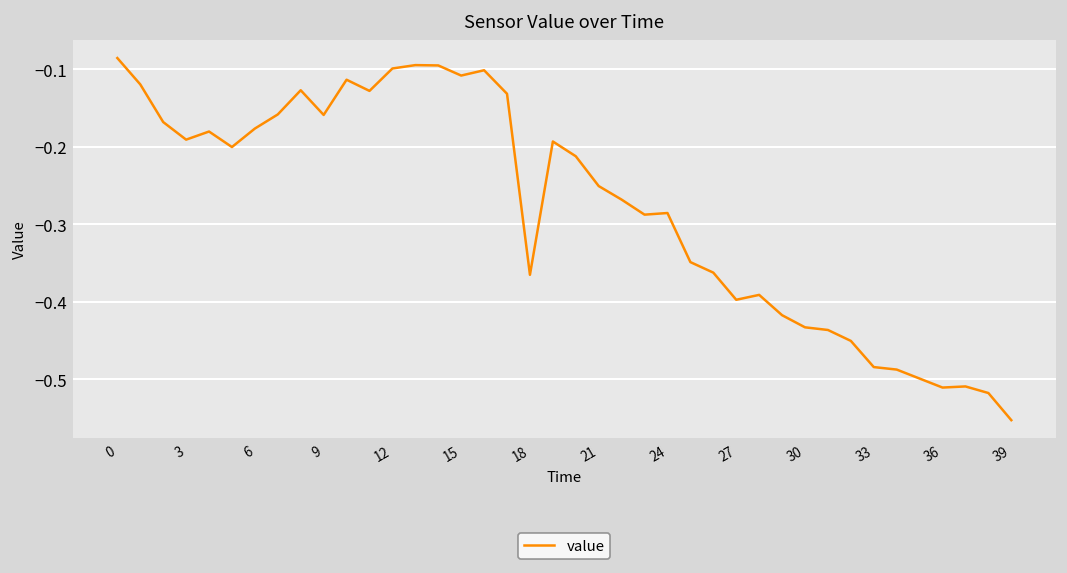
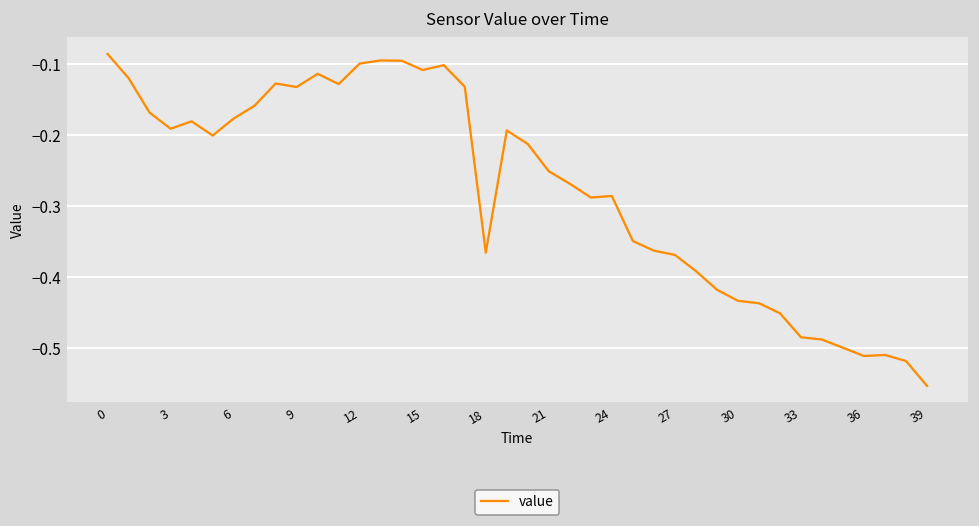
  {
    "0": -0.09,
    "3": -0.19,
    "6": -0.18,
-   "9": -0.16,
+   "9": -0.13,
    "12": -0.10,
    "15": -0.11,
    "18": -0.37,
    "21": -0.25,
    "24": -0.29,
-   "27": -0.40,
+   "27": -0.37,
    "30": -0.43,
    "33": -0.48,
    "36": -0.51,
    "39": -0.55
  }
